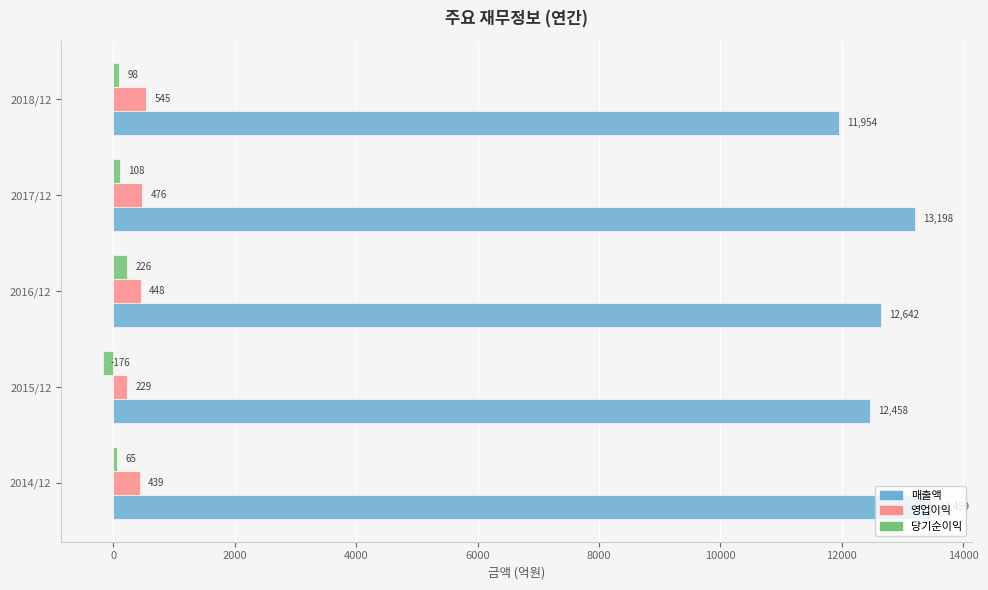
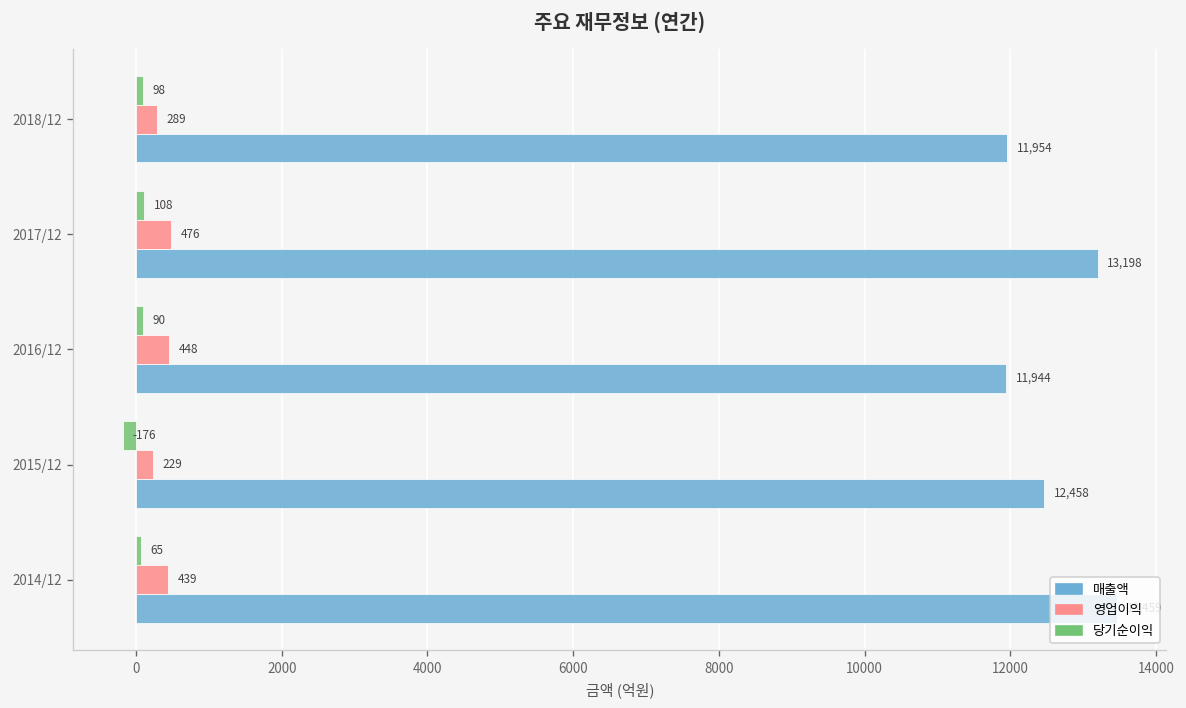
  {
    "매출액": {
      "2018/12": "11,954",
      "2017/12": "13,198",
-     "2016/12": "12,642",
+     "2016/12": "11,944",
      "2015/12": "12,458"
    },
    "영업이익": {
-     "2018/12": "545",
+     "2018/12": "289",
      "2017/12": "476",
      "2016/12": "448",
      "2015/12": "229",
      "2014/12": "439"
    },
    "당기순이익": {
      "2018/12": "98",
      "2017/12": "108",
-     "2016/12": "226",
+     "2016/12": "90",
      "2015/12": "-176",
      "2014/12": "65"
    }
  }
